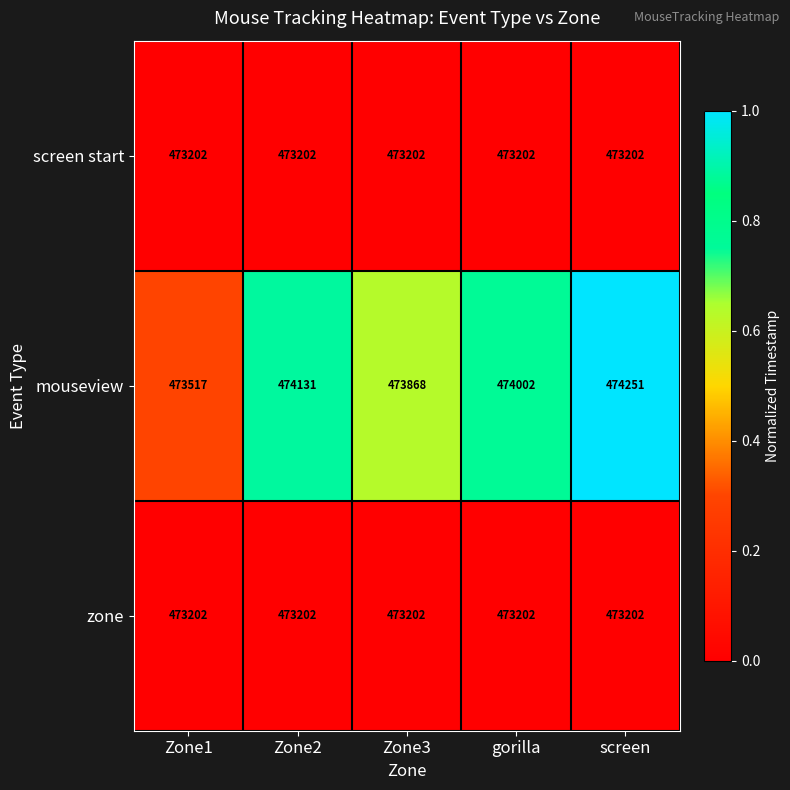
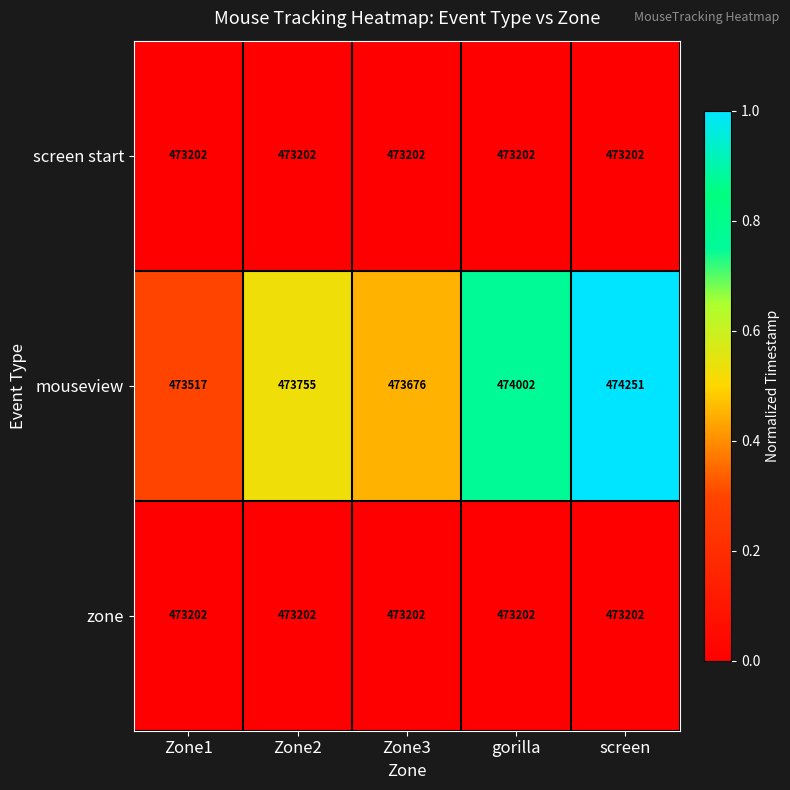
  {
    "screen start": {
      "Zone1": 473202,
      "Zone2": 473202,
      "Zone3": 473202,
      "gorilla": 473202,
      "screen": 473202
    },
    "mouseview": {
      "Zone1": 473517,
-     "Zone2": 474131,
-     "Zone3": 473868,
+     "Zone2": 473755,
+     "Zone3": 473676,
      "gorilla": 474002,
      "screen": 474251
    },
    "zone": {
      "Zone1": 473202,
      "Zone2": 473202,
      "Zone3": 473202,
      "gorilla": 473202,
      "screen": 473202
    }
  }
